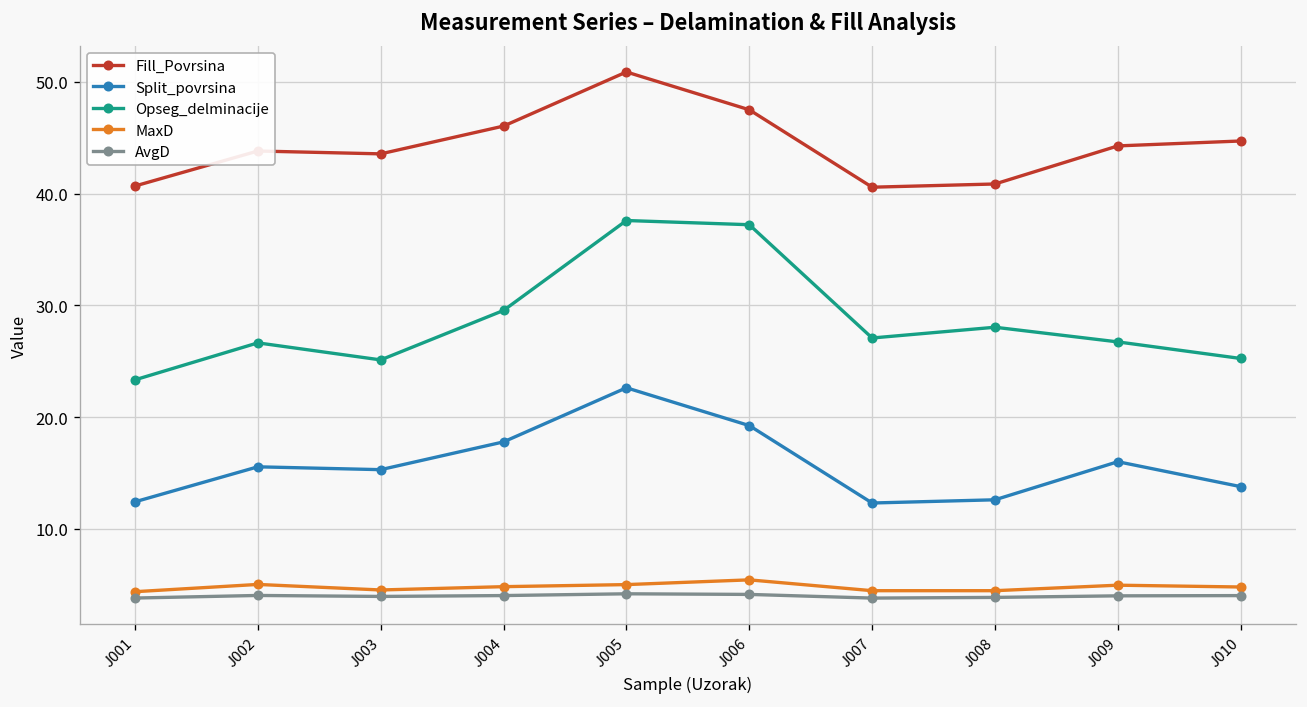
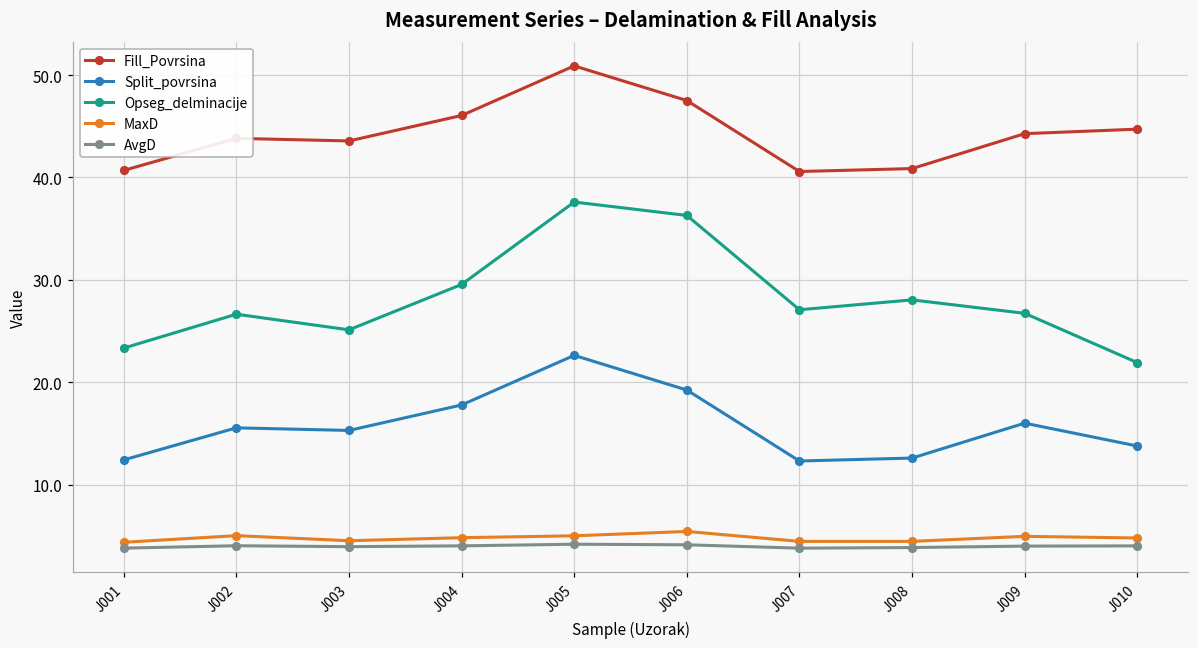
  {
    "Fill_Povrsina": {
      "J001": 41,
      "J003": 44,
      "J004": 46,
      "J005": 51,
      "J006": 48,
      "J007": 41,
      "J008": 41,
      "J009": 44,
      "J010": 45
    },
    "Split_povrsina": {
      "J001": 12,
      "J002": 16,
      "J003": 15,
      "J004": 18,
      "J005": 23,
      "J006": 19,
      "J007": 12,
      "J008": 13,
      "J009": 16,
      "J010": 14
    },
    "Opseg_delminacije": {
      "J001": 23,
      "J002": 27,
      "J003": 25,
      "J004": 30,
      "J005": 38,
-     "J006": 37,
+     "J006": 36,
      "J007": 27,
      "J008": 28,
      "J009": 27,
-     "J010": 25
+     "J010": 22
    },
    "MaxD": {
      "J001": 4,
      "J002": 5,
      "J003": 5,
      "J004": 5,
      "J005": 5,
      "J006": 5,
      "J007": 4,
      "J008": 4,
      "J009": 5,
      "J010": 5
    },
    "AvgD": {
      "J001": 4,
      "J002": 4,
      "J003": 4,
      "J004": 4,
      "J005": 4,
      "J006": 4,
      "J007": 4,
      "J008": 4,
      "J009": 4,
      "J010": 4
    }
  }
